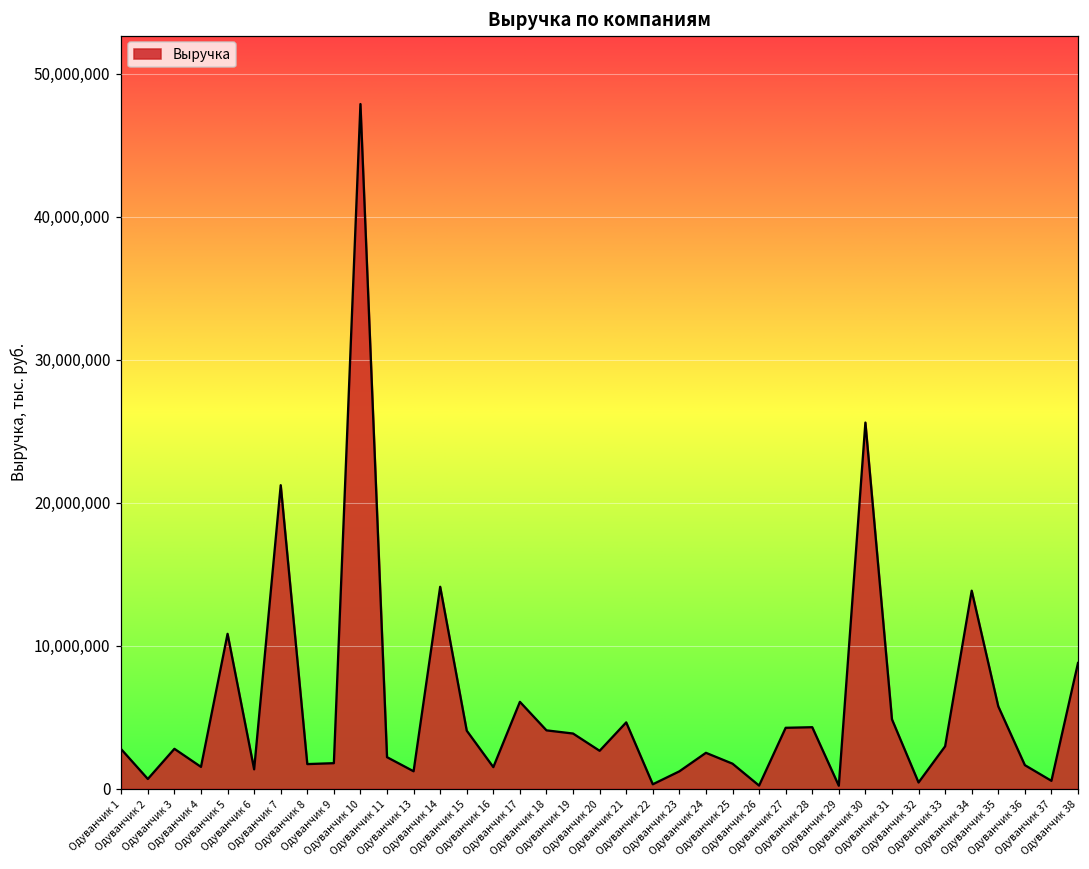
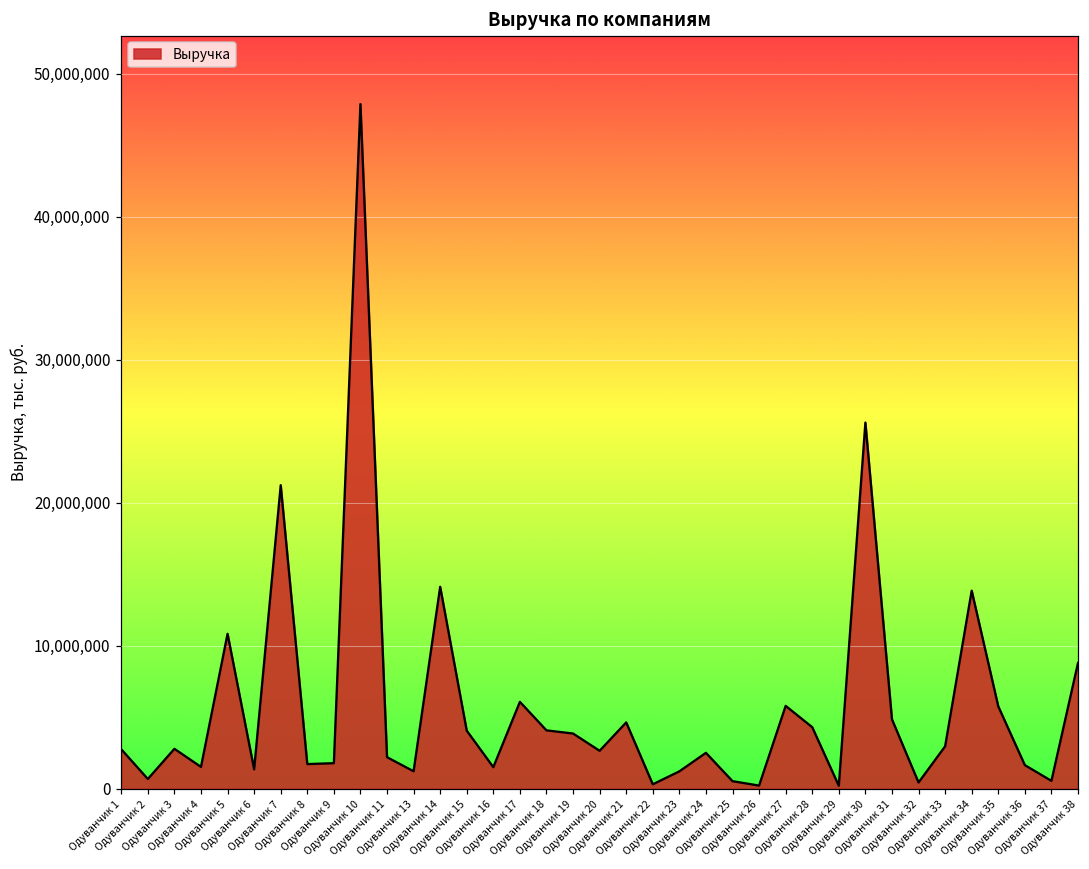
  {
    "Одуванчик 1": "2,800,000",
    "Одуванчик 2": "700,000",
    "Одуванчик 3": "2,800,000",
    "Одуванчик 4": "1,500,000",
    "Одуванчик 5": "10,800,000",
    "Одуванчик 6": "1,400,000",
    "Одуванчик 7": "21,200,000",
    "Одуванчик 8": "1,700,000",
    "Одуванчик 9": "1,800,000",
    "Одуванчик 10": "47,900,000",
    "Одуванчик 11": "2,200,000",
    "Одуванчик 13": "1,200,000",
    "Одуванчик 14": "14,100,000",
    "Одуванчик 15": "4,100,000",
    "Одуванчик 16": "1,500,000",
    "Одуванчик 17": "6,100,000",
    "Одуванчик 18": "4,100,000",
    "Одуванчик 19": "3,900,000",
    "Одуванчик 20": "2,700,000",
    "Одуванчик 21": "4,600,000",
    "Одуванчик 22": "300,000",
    "Одуванчик 23": "1,200,000",
    "Одуванчик 24": "2,500,000",
-   "Одуванчик 25": "1,800,000",
+   "Одуванчик 25": "500,000",
    "Одуванчик 26": "200,000",
-   "Одуванчик 27": "4,300,000",
+   "Одуванчик 27": "5,800,000",
    "Одуванчик 28": "4,300,000",
    "Одуванчик 29": "200,000",
    "Одуванчик 30": "25,600,000",
    "Одуванчик 31": "4,900,000",
    "Одуванчик 32": "400,000",
    "Одуванчик 33": "3,000,000",
    "Одуванчик 34": "13,800,000",
    "Одуванчик 35": "5,800,000",
    "Одуванчик 36": "1,600,000",
    "Одуванчик 37": "600,000",
    "Одуванчик 38": "8,800,000"
  }
